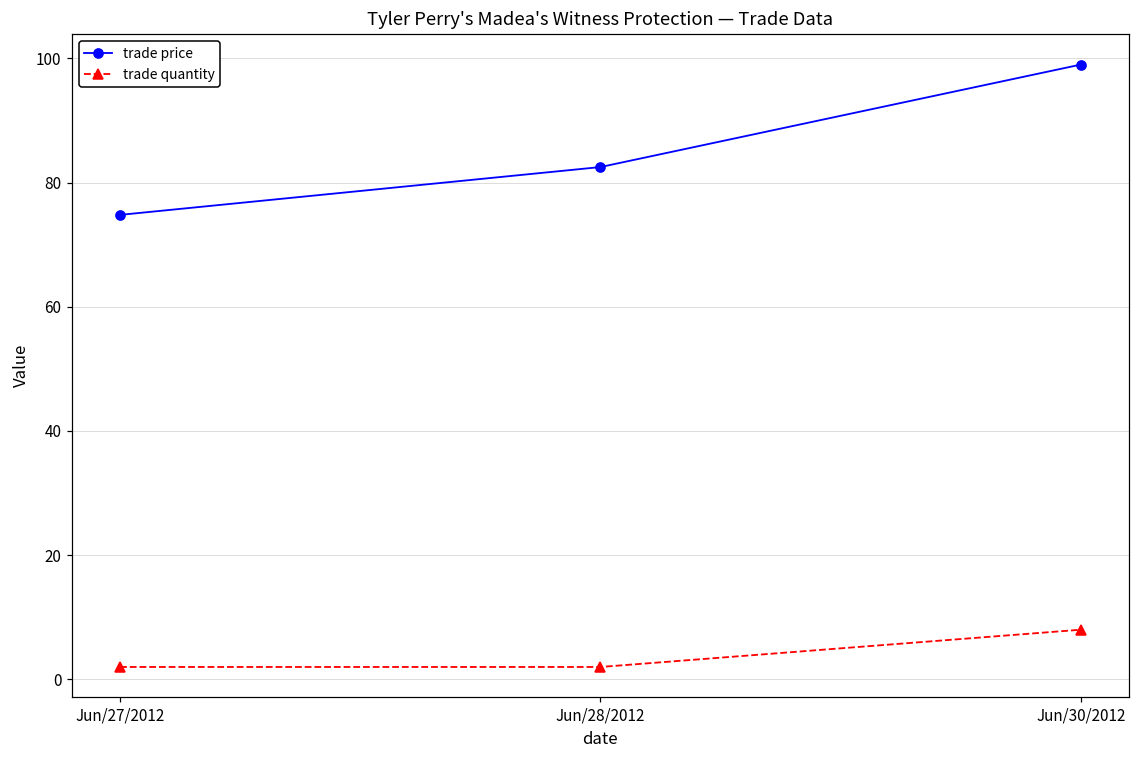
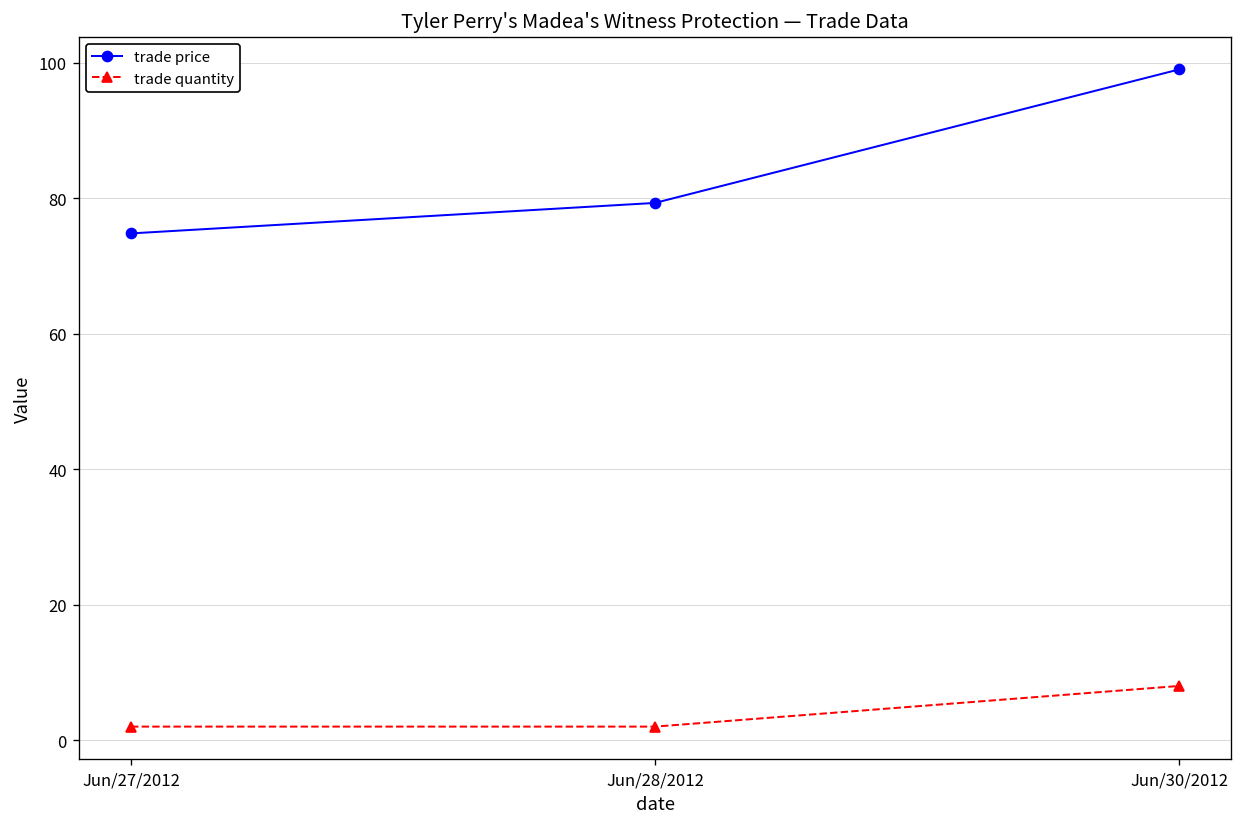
  {
    "trade price": {
      "Jun/27/2012": 75,
-     "Jun/28/2012": 83,
+     "Jun/28/2012": 79,
      "Jun/30/2012": 99
    },
    "trade quantity": {
      "Jun/27/2012": 2,
      "Jun/28/2012": 2,
      "Jun/30/2012": 8
    }
  }
